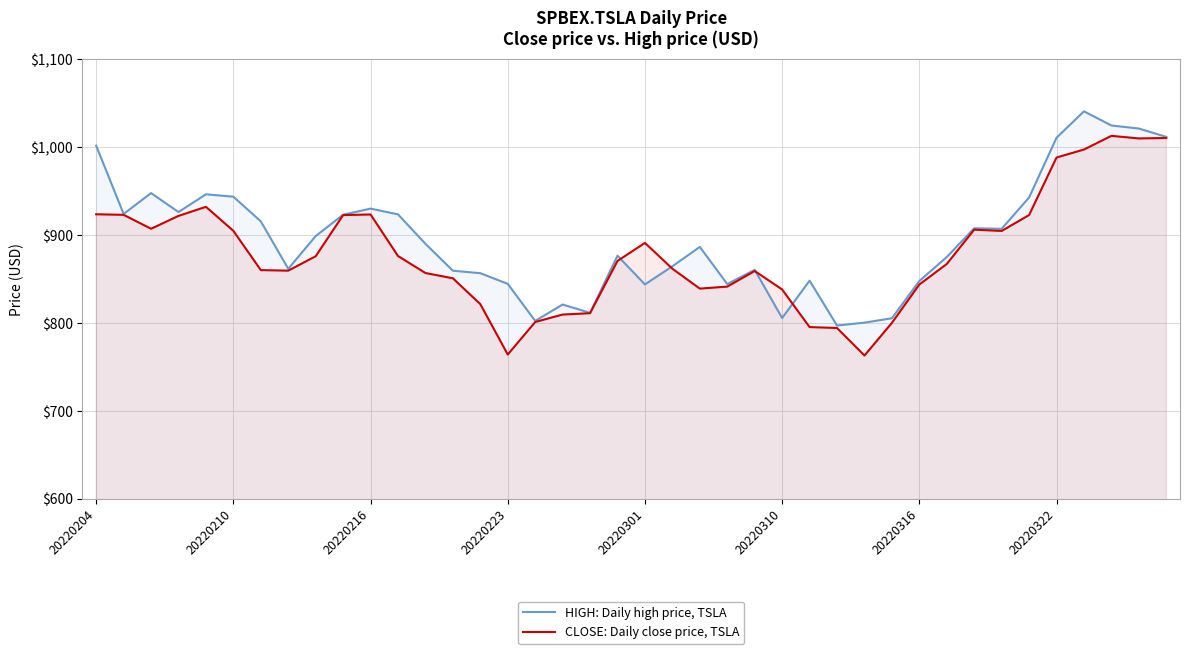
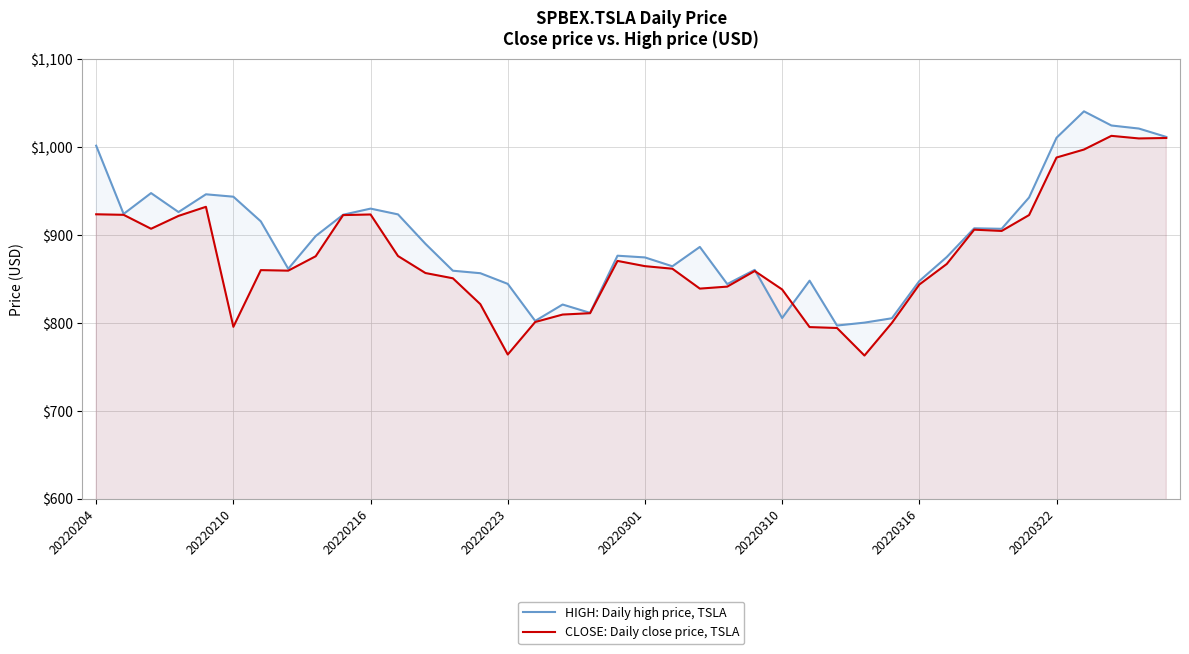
  {
    "HIGH: Daily high price, TSLA": {
      "20220204": "$1,000",
      "20220210": "$940",
      "20220216": "$930",
      "20220223": "$840",
-     "20220301": "$840",
+     "20220301": "$870",
      "20220310": "$810",
      "20220316": "$850",
      "20220322": "$1,010"
    },
    "CLOSE: Daily close price, TSLA": {
      "20220204": "$920",
-     "20220210": "$900",
+     "20220210": "$800",
      "20220216": "$920",
      "20220223": "$760",
-     "20220301": "$890",
+     "20220301": "$860",
      "20220310": "$840",
      "20220316": "$840",
      "20220322": "$990"
    }
  }
